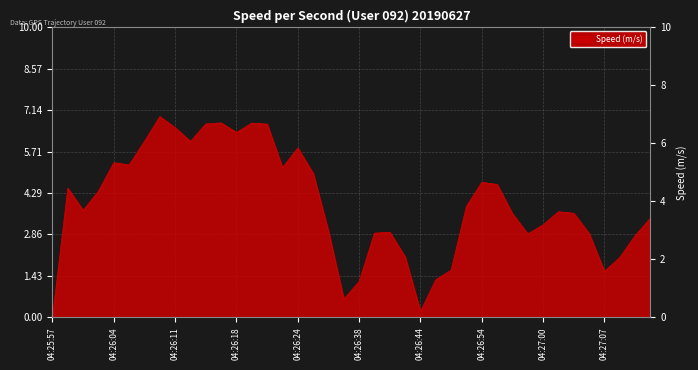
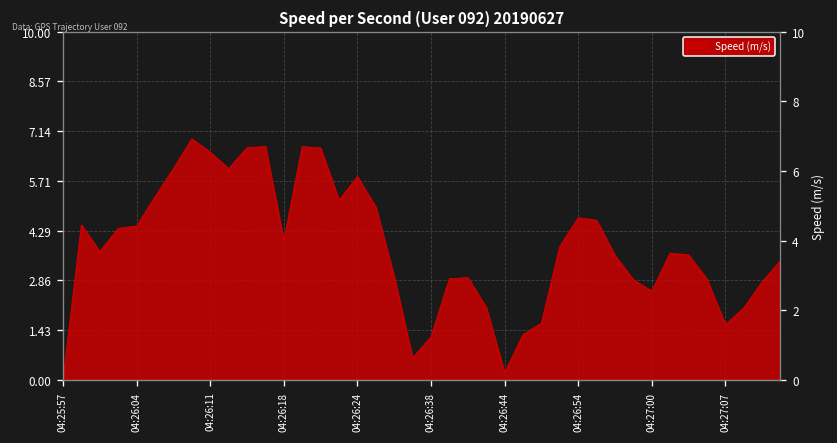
  {
    "04:25:57": 0.0,
-   "04:26:04": 5.3,
+   "04:26:04": 4.4,
    "04:26:11": 6.5,
-   "04:26:18": 6.4,
+   "04:26:18": 4.0,
    "04:26:24": 5.8,
    "04:26:38": 1.2,
    "04:26:44": 0.2,
    "04:26:54": 4.7,
-   "04:27:00": 3.2,
+   "04:27:00": 2.5,
    "04:27:07": 1.6
  }
